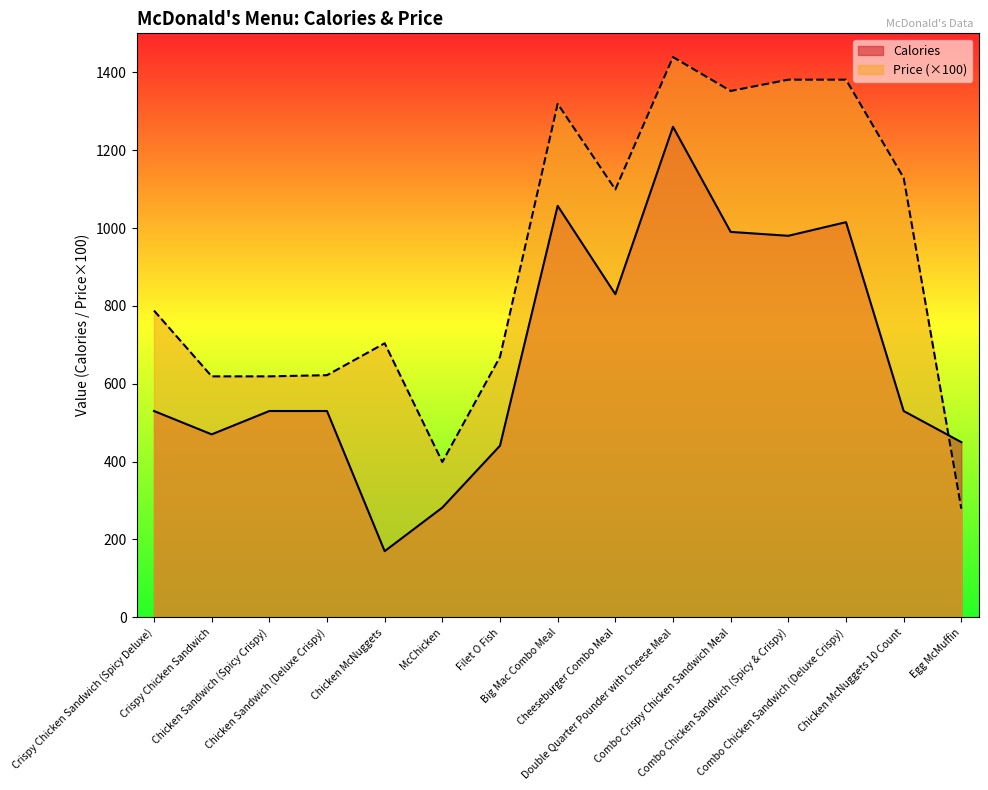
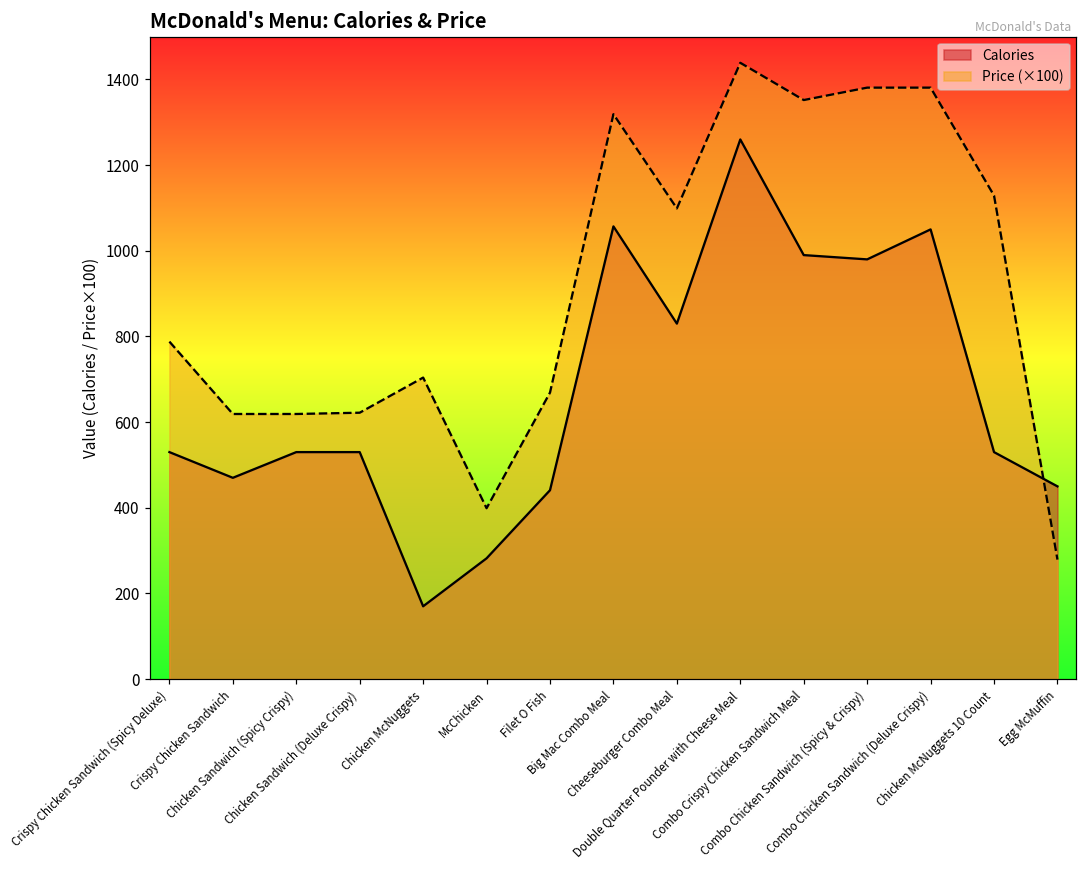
  {
    "Calories": {
      "Crispy Chicken Sandwich (Spicy Deluxe)": 530,
      "Crispy Chicken Sandwich": 470,
      "Chicken Sandwich (Spicy Crispy)": 530,
      "Chicken Sandwich (Deluxe Crispy)": 530,
      "Chicken McNuggets": 170,
      "McChicken": 280,
      "Filet O Fish": 440,
      "Big Mac Combo Meal": 1060,
      "Cheeseburger Combo Meal": 830,
      "Double Quarter Pounder with Cheese Meal": 1260,
      "Combo Crispy Chicken Sandwich Meal": 990,
      "Combo Chicken Sandwich (Spicy & Crispy)": 980,
-     "Combo Chicken Sandwich (Deluxe Crispy)": 1020,
+     "Combo Chicken Sandwich (Deluxe Crispy)": 1050,
      "Chicken McNuggets 10 Count": 530,
      "Egg McMuffin": 450
    },
    "Price (×100)": {
      "Crispy Chicken Sandwich (Spicy Deluxe)": 790,
      "Crispy Chicken Sandwich": 620,
      "Chicken Sandwich (Spicy Crispy)": 620,
      "Chicken Sandwich (Deluxe Crispy)": 620,
      "Chicken McNuggets": 700,
      "McChicken": 400,
      "Filet O Fish": 670,
      "Big Mac Combo Meal": 1320,
      "Cheeseburger Combo Meal": 1100,
      "Double Quarter Pounder with Cheese Meal": 1440,
      "Combo Crispy Chicken Sandwich Meal": 1350,
      "Combo Chicken Sandwich (Spicy & Crispy)": 1380,
      "Combo Chicken Sandwich (Deluxe Crispy)": 1380,
      "Chicken McNuggets 10 Count": 1130,
      "Egg McMuffin": 280
    }
  }
